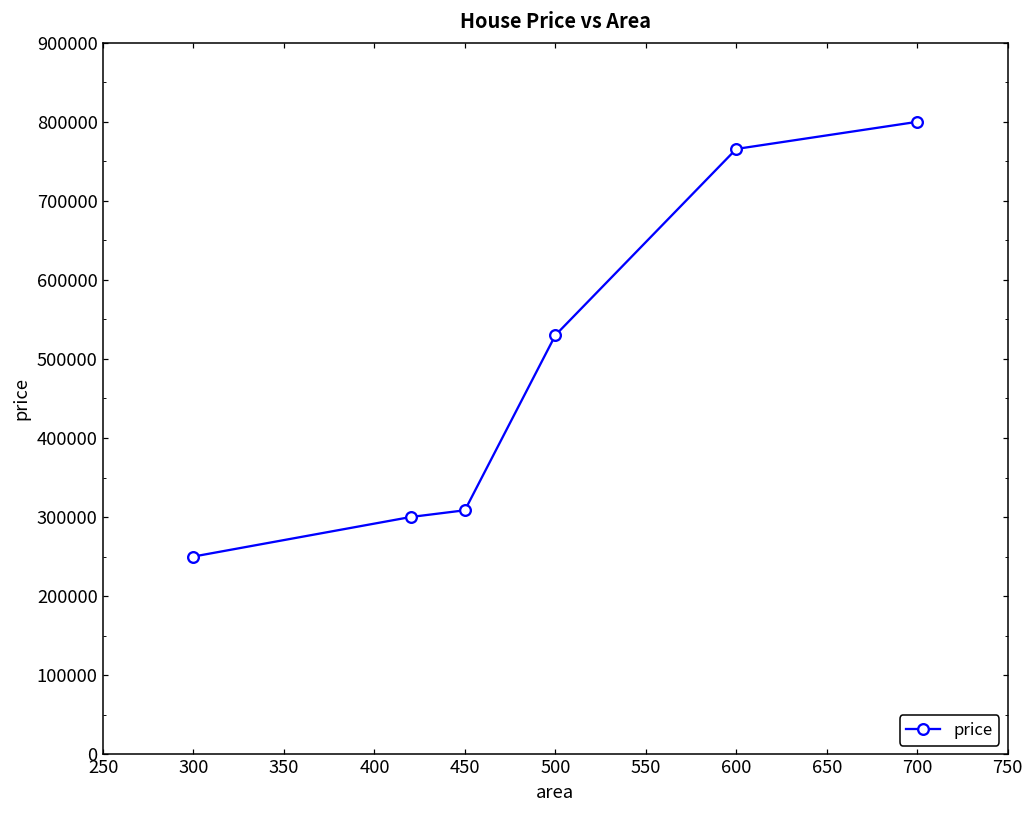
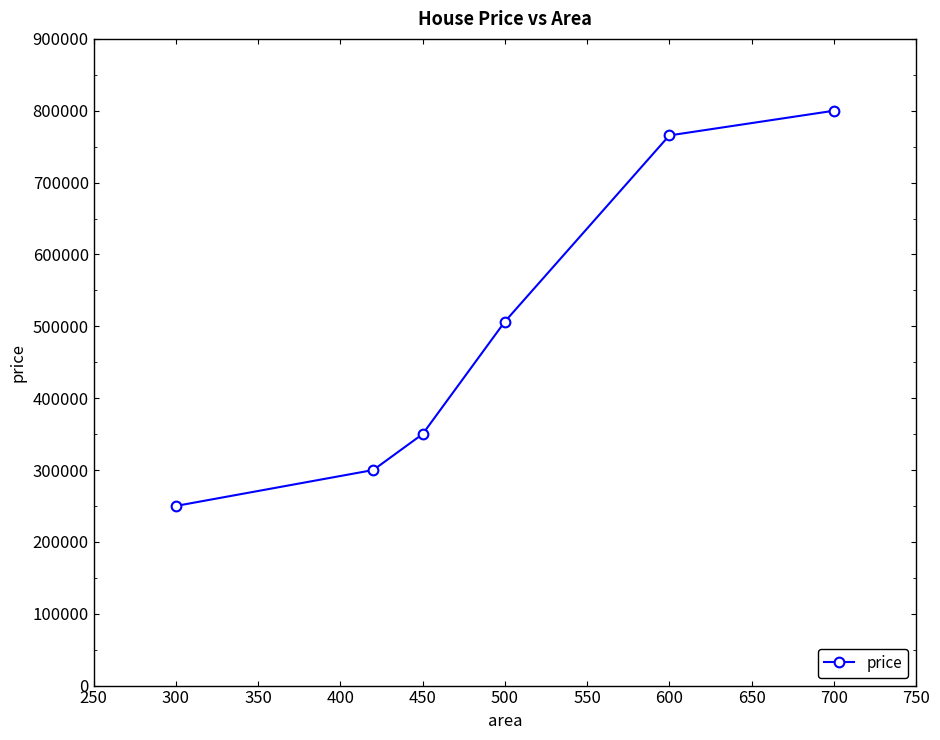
  {
    "300": 250000,
-   "450": 310000,
-   "500": 530000,
+   "450": 350000,
+   "500": 510000,
    "600": 770000,
    "700": 800000
  }
